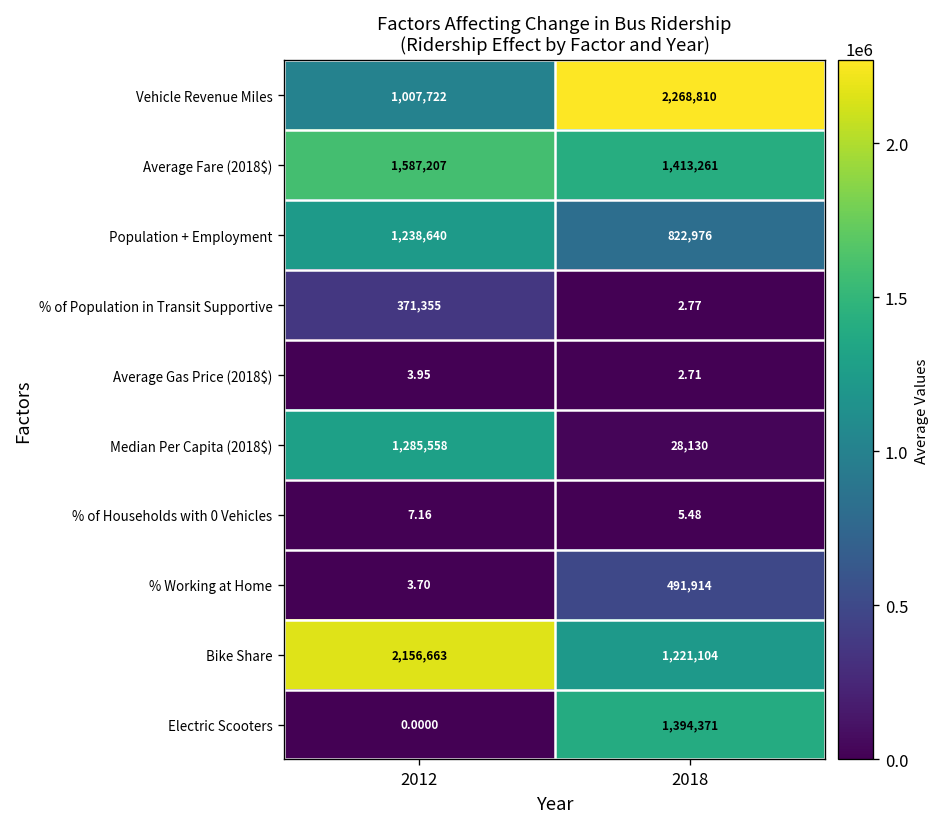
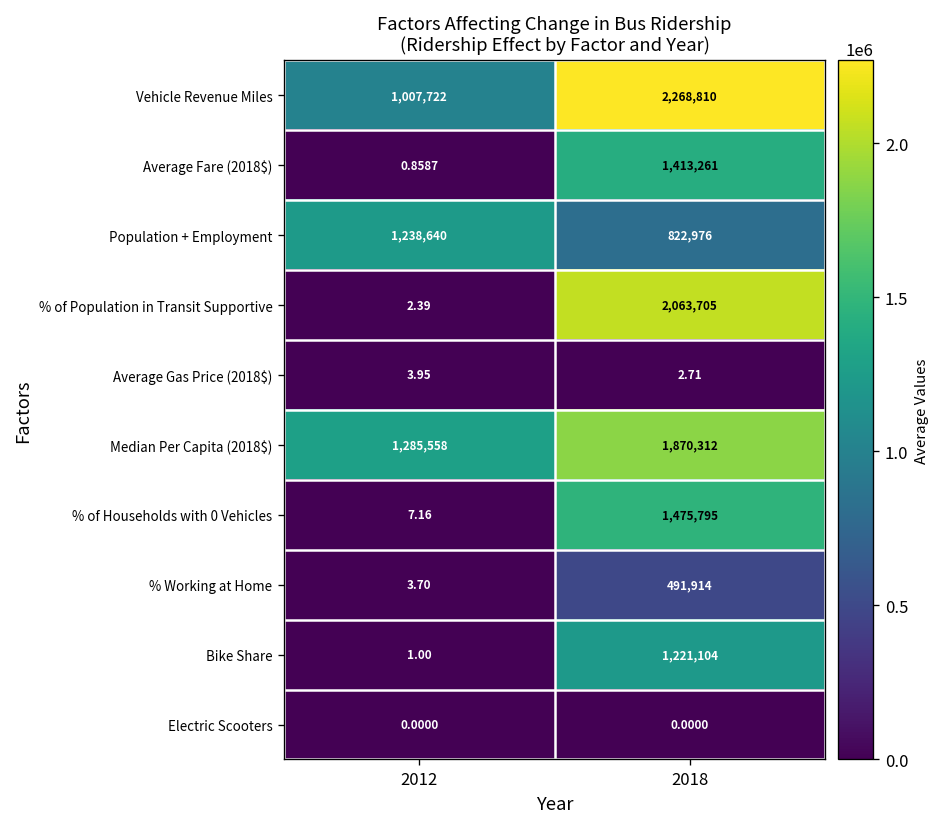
  {
    "Vehicle Revenue Miles": {
      "2012": "1,007,722",
      "2018": "2,268,810"
    },
    "Average Fare (2018$)": {
-     "2012": "1,587,207",
+     "2012": "0.8587",
      "2018": "1,413,261"
    },
    "Population + Employment": {
      "2012": "1,238,640",
      "2018": "822,976"
    },
    "% of Population in Transit Supportive": {
-     "2012": "371,355",
-     "2018": "2.77"
+     "2012": "2.39",
+     "2018": "2,063,705"
    },
    "Average Gas Price (2018$)": {
      "2012": "3.95",
      "2018": "2.71"
    },
    "Median Per Capita (2018$)": {
      "2012": "1,285,558",
-     "2018": "28,130"
+     "2018": "1,870,312"
    },
    "% of Households with 0 Vehicles": {
      "2012": "7.16",
-     "2018": "5.48"
+     "2018": "1,475,795"
    },
    "% Working at Home": {
      "2012": "3.70",
      "2018": "491,914"
    },
    "Bike Share": {
-     "2012": "2,156,663",
+     "2012": "1.00",
      "2018": "1,221,104"
    },
    "Electric Scooters": {
      "2012": "0.0000",
-     "2018": "1,394,371"
+     "2018": "0.0000"
    }
  }
